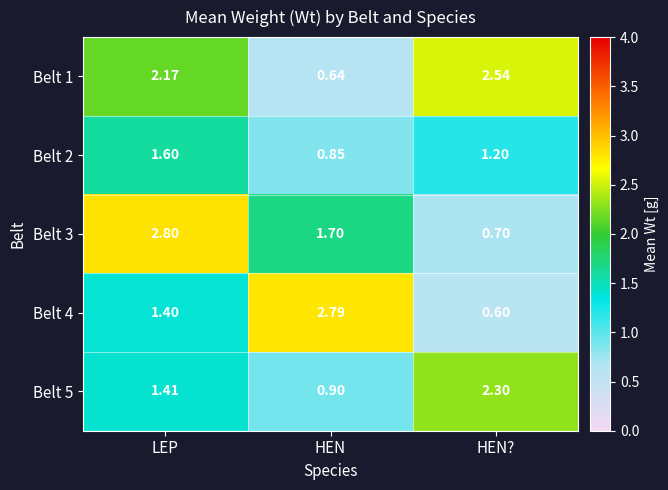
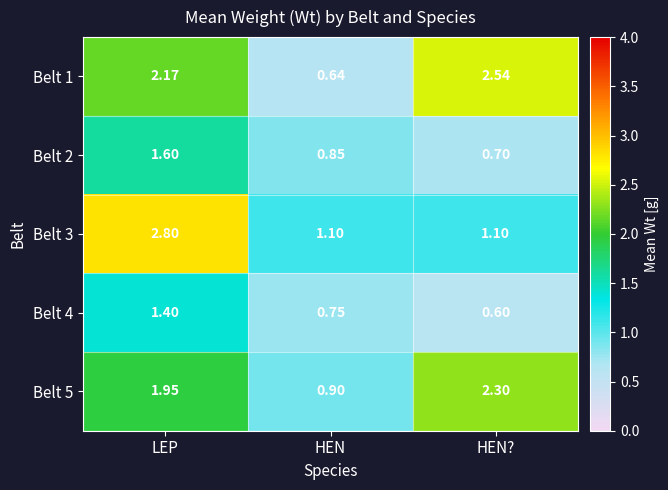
  {
    "Belt 1": {
      "LEP": 2.17,
      "HEN": 0.64,
      "HEN?": 2.54
    },
    "Belt 2": {
      "LEP": 1.60,
      "HEN": 0.85,
-     "HEN?": 1.20
+     "HEN?": 0.70
    },
    "Belt 3": {
      "LEP": 2.80,
-     "HEN": 1.70,
-     "HEN?": 0.70
+     "HEN": 1.10,
+     "HEN?": 1.10
    },
    "Belt 4": {
      "LEP": 1.40,
-     "HEN": 2.79,
+     "HEN": 0.75,
      "HEN?": 0.60
    },
    "Belt 5": {
-     "LEP": 1.41,
+     "LEP": 1.95,
      "HEN": 0.90,
      "HEN?": 2.30
    }
  }
